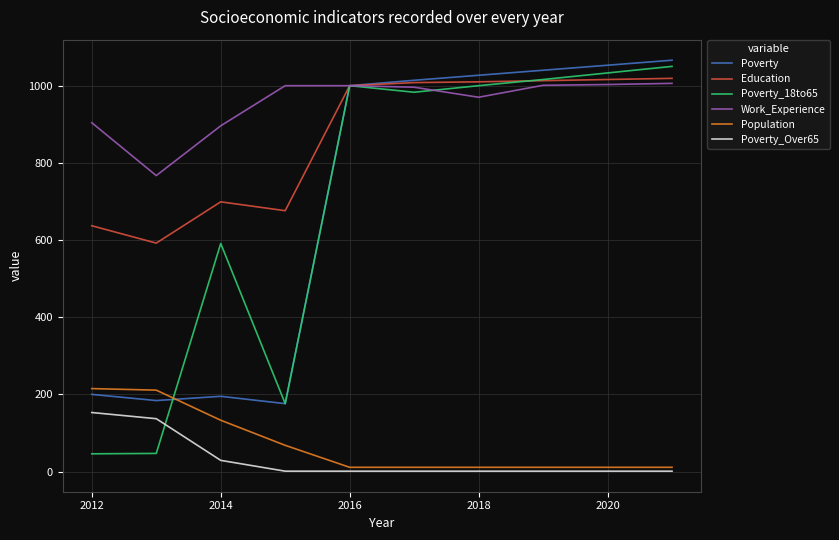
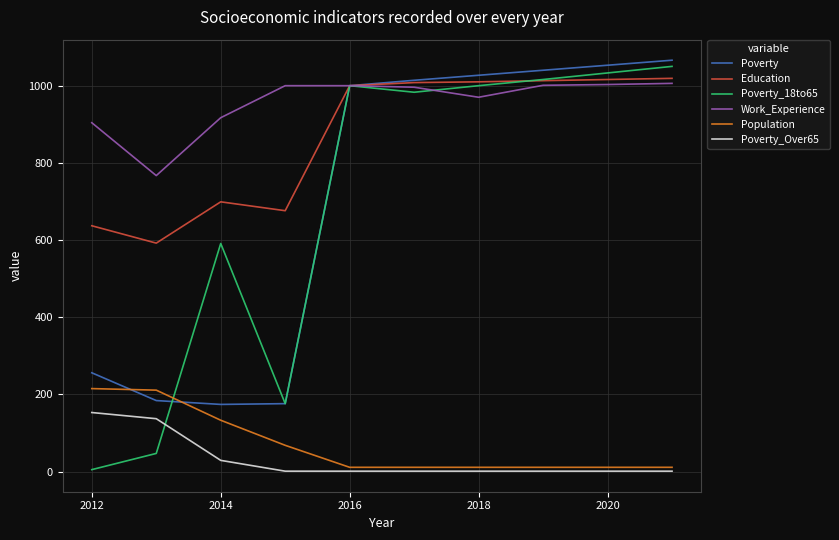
  {
    "Poverty": {
-     "2012": 200,
-     "2014": 200,
+     "2012": 260,
+     "2014": 170,
      "2018": 1030,
      "2020": 1050
    },
    "Poverty_18to65": {
-     "2012": 50,
+     "2012": 10,
      "2014": 590,
      "2018": 1000,
      "2020": 1030
    },
    "Work_Experience": {
      "2012": 900,
-     "2014": 900,
+     "2014": 920,
      "2018": 970,
      "2020": 1000
    },
    "Poverty_Over65": {
      "2012": 150,
      "2014": 30,
      "2016": 0,
      "2018": 0,
      "2020": 0
    }
  }
